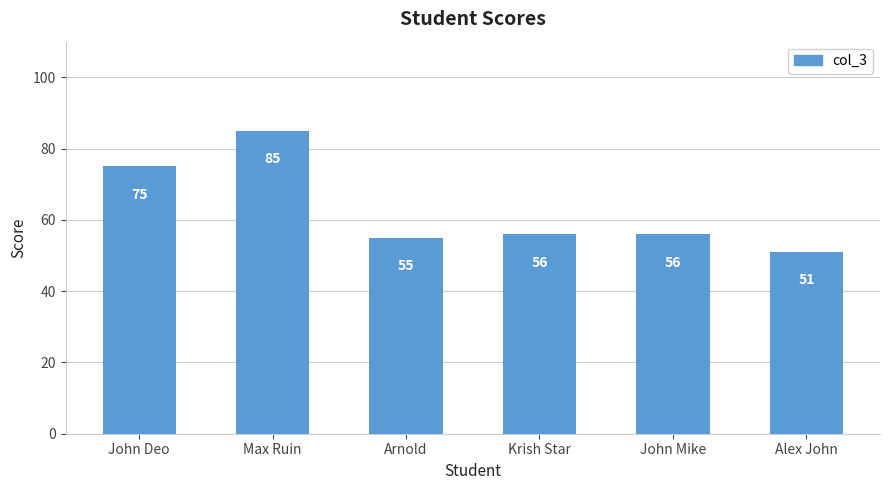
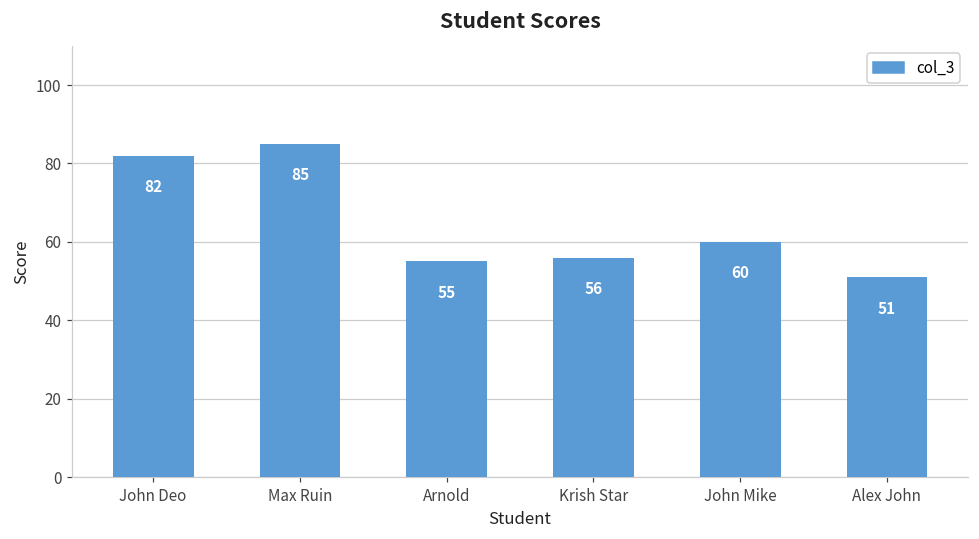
  {
-   "John Deo": 75,
+   "John Deo": 82,
    "Max Ruin": 85,
    "Arnold": 55,
    "Krish Star": 56,
-   "John Mike": 56,
+   "John Mike": 60,
    "Alex John": 51
  }
